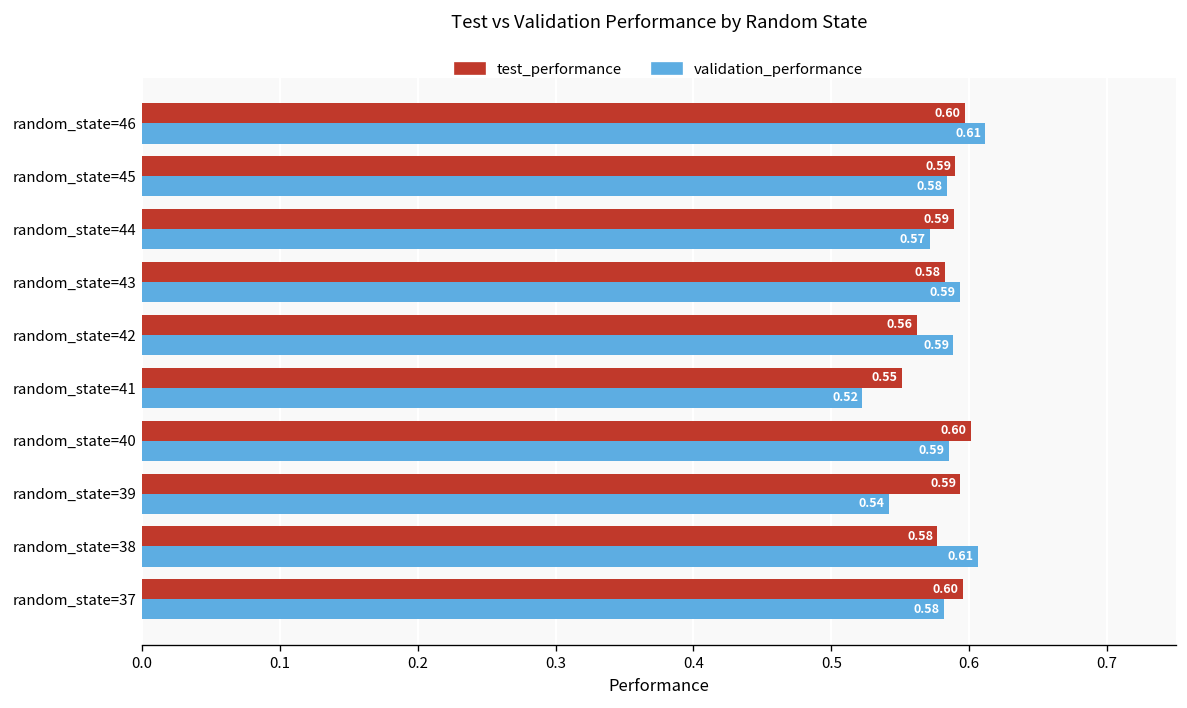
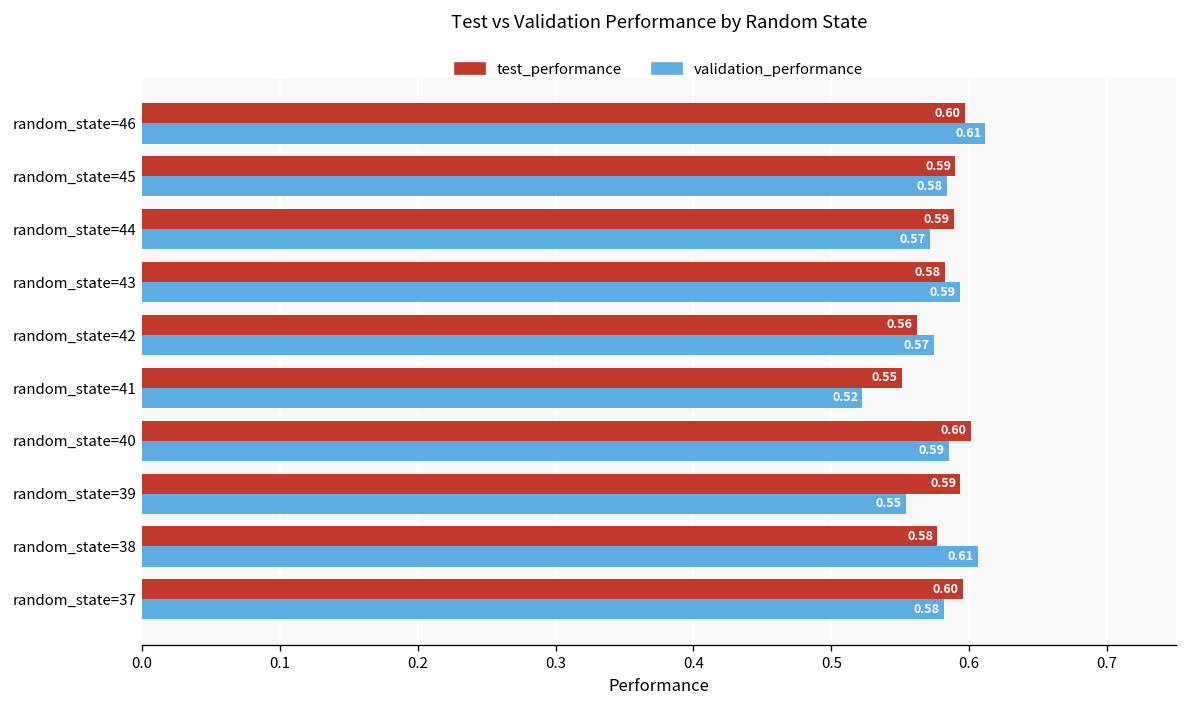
  {
    "test_performance": {
      "random_state=46": 0.60,
      "random_state=45": 0.59,
      "random_state=44": 0.59,
      "random_state=43": 0.58,
      "random_state=42": 0.56,
      "random_state=41": 0.55,
      "random_state=40": 0.60,
      "random_state=39": 0.59,
      "random_state=38": 0.58,
      "random_state=37": 0.60
    },
    "validation_performance": {
      "random_state=46": 0.61,
      "random_state=45": 0.58,
      "random_state=44": 0.57,
      "random_state=43": 0.59,
-     "random_state=42": 0.59,
+     "random_state=42": 0.57,
      "random_state=41": 0.52,
      "random_state=40": 0.59,
-     "random_state=39": 0.54,
+     "random_state=39": 0.55,
      "random_state=38": 0.61,
      "random_state=37": 0.58
    }
  }
